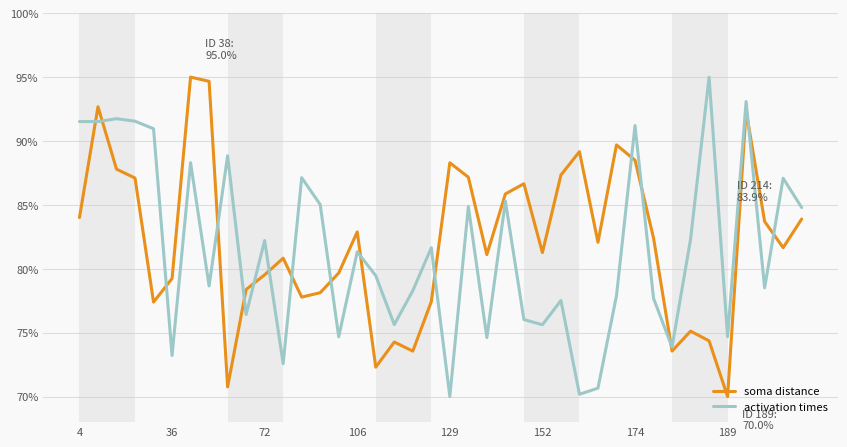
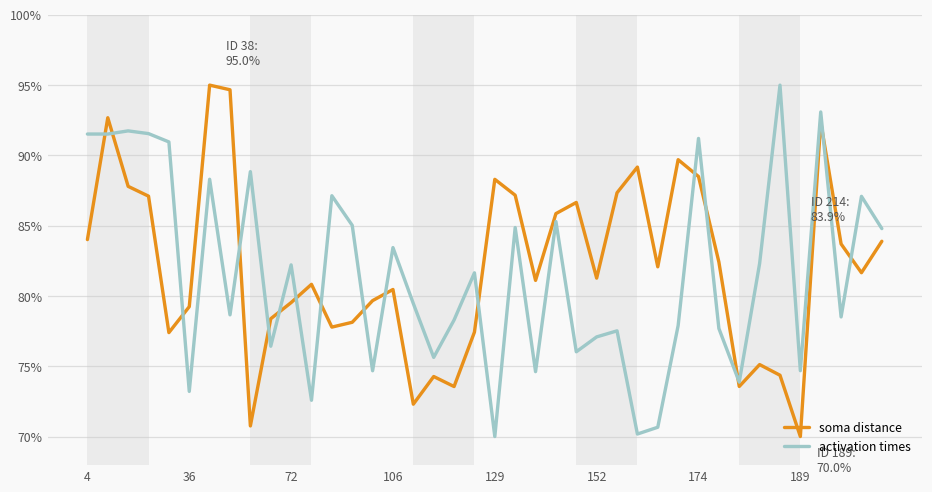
  {
    "soma distance": {
      "72": "79.5%",
-     "106": "82.9%",
+     "106": "80.5%",
      "129": "88.3%",
      "152": "81.3%",
      "174": "88.5%"
    },
    "activation times": {
      "72": "82.2%",
-     "106": "81.3%",
+     "106": "83.4%",
      "129": "70.0%",
-     "152": "75.6%",
+     "152": "77.1%",
      "174": "91.2%",
      "189": "74.7%"
    }
  }
